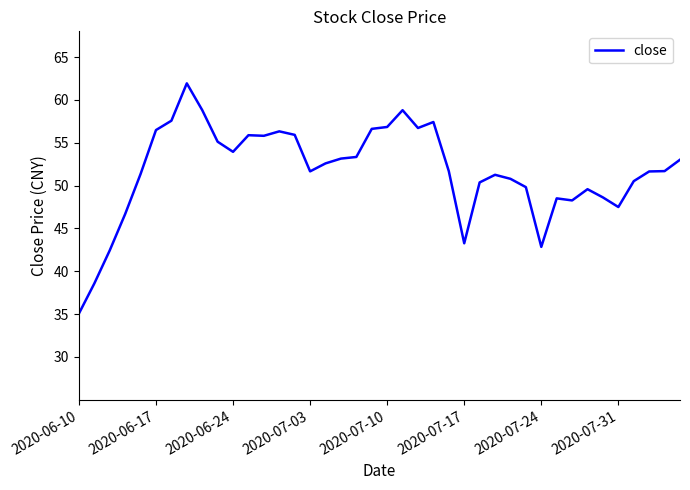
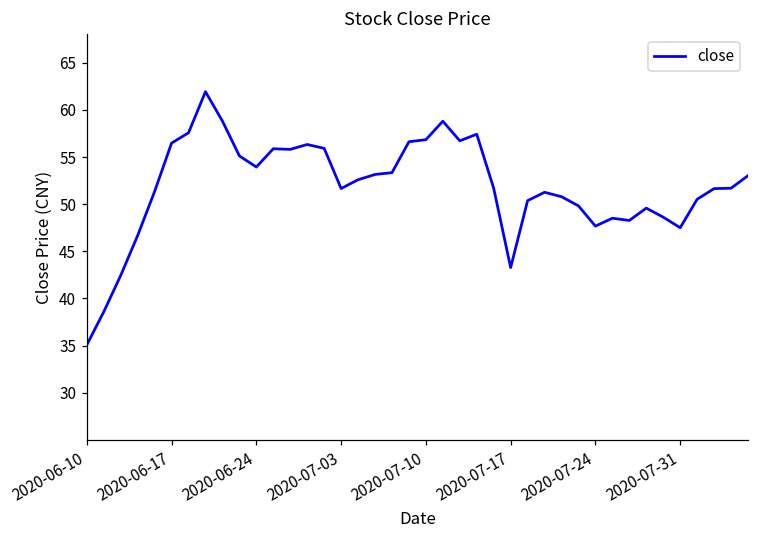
  {
    "2020-06-10": 35,
    "2020-06-17": 56,
    "2020-06-24": 54,
    "2020-07-03": 52,
    "2020-07-10": 57,
    "2020-07-17": 43,
-   "2020-07-24": 43,
+   "2020-07-24": 48,
    "2020-07-31": 48
  }
